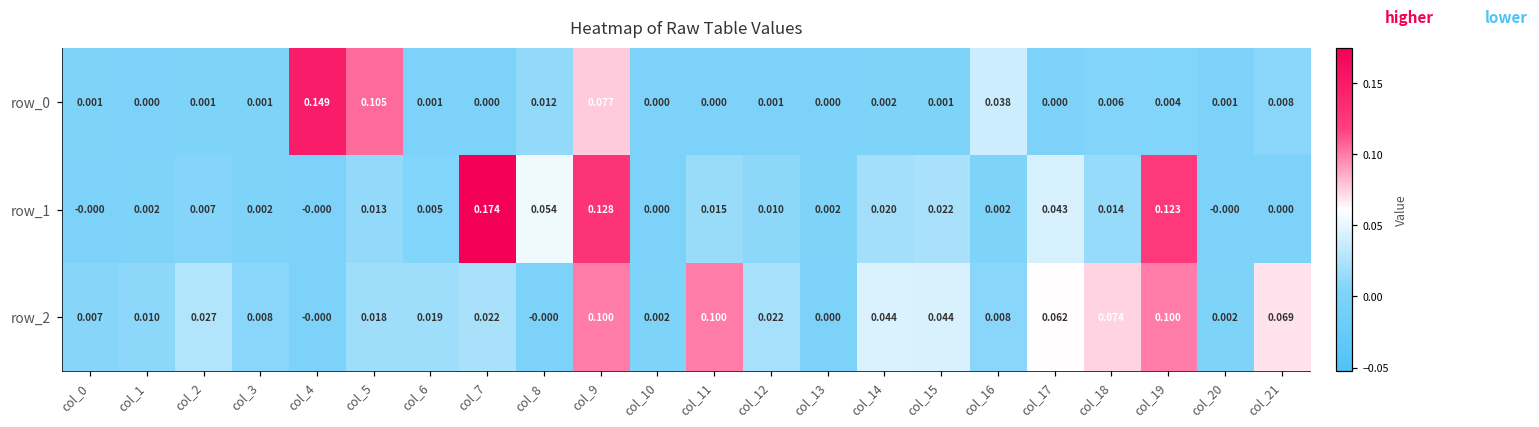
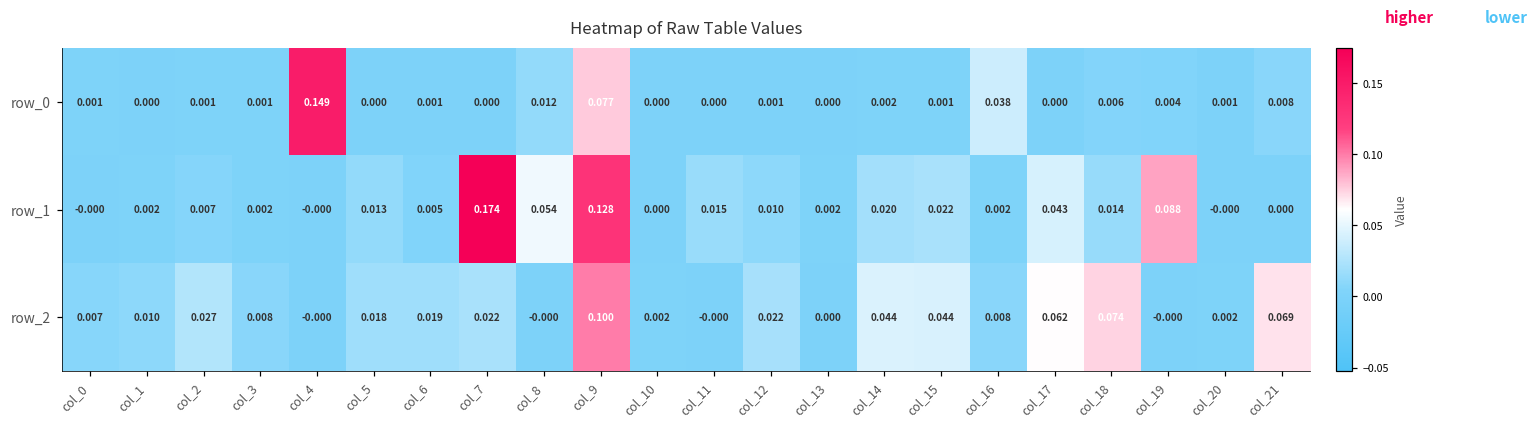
  {
    "row_0": {
      "col_0": 0.001,
      "col_1": 0.000,
      "col_2": 0.001,
      "col_3": 0.001,
      "col_4": 0.149,
-     "col_5": 0.105,
+     "col_5": 0.000,
      "col_6": 0.001,
      "col_7": 0.000,
      "col_8": 0.012,
      "col_9": 0.077,
      "col_10": 0.000,
      "col_11": 0.000,
      "col_12": 0.001,
      "col_13": 0.000,
      "col_14": 0.002,
      "col_15": 0.001,
      "col_16": 0.038,
      "col_17": 0.000,
      "col_18": 0.006,
      "col_19": 0.004,
      "col_20": 0.001,
      "col_21": 0.008
    },
    "row_1": {
      "col_0": -0.000,
      "col_1": 0.002,
      "col_2": 0.007,
      "col_3": 0.002,
      "col_4": -0.000,
      "col_5": 0.013,
      "col_6": 0.005,
      "col_7": 0.174,
      "col_8": 0.054,
      "col_9": 0.128,
      "col_10": 0.000,
      "col_11": 0.015,
      "col_12": 0.010,
      "col_13": 0.002,
      "col_14": 0.020,
      "col_15": 0.022,
      "col_16": 0.002,
      "col_17": 0.043,
      "col_18": 0.014,
-     "col_19": 0.123,
+     "col_19": 0.088,
      "col_20": -0.000,
      "col_21": 0.000
    },
    "row_2": {
      "col_0": 0.007,
      "col_1": 0.010,
      "col_2": 0.027,
      "col_3": 0.008,
      "col_4": -0.000,
      "col_5": 0.018,
      "col_6": 0.019,
      "col_7": 0.022,
      "col_8": -0.000,
      "col_9": 0.100,
      "col_10": 0.002,
-     "col_11": 0.100,
+     "col_11": -0.000,
      "col_12": 0.022,
      "col_13": 0.000,
      "col_14": 0.044,
      "col_15": 0.044,
      "col_16": 0.008,
      "col_17": 0.062,
-     "col_19": 0.100,
+     "col_19": -0.000,
      "col_20": 0.002,
      "col_21": 0.069
    }
  }
